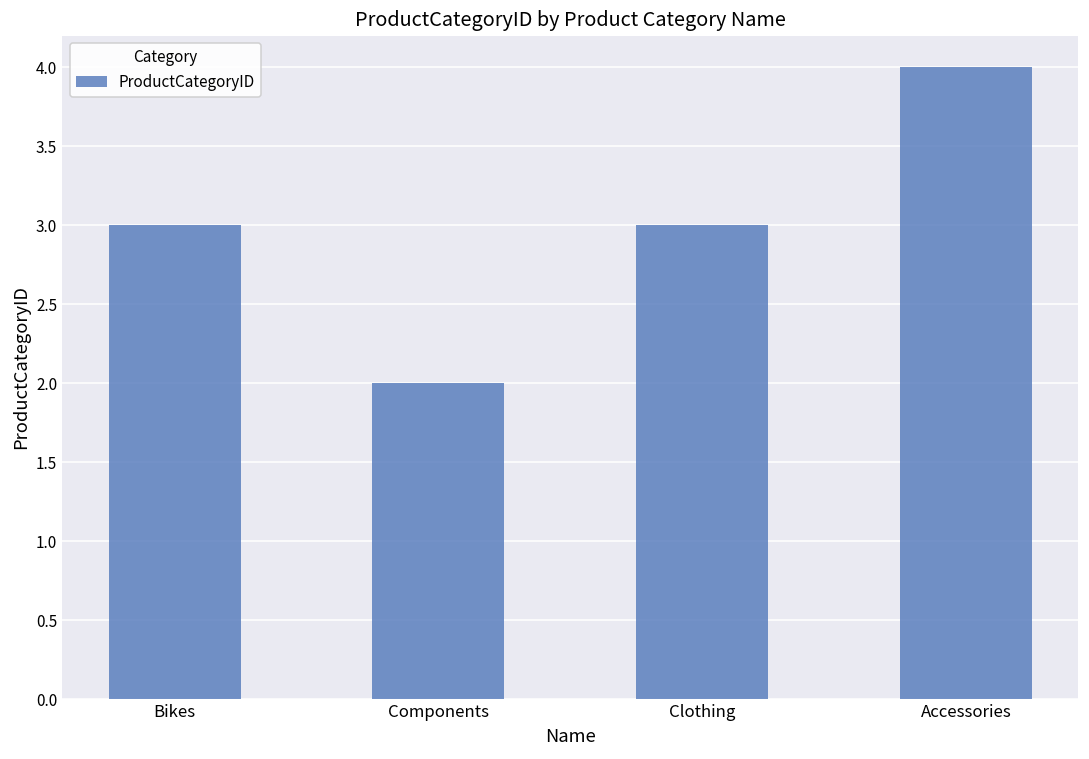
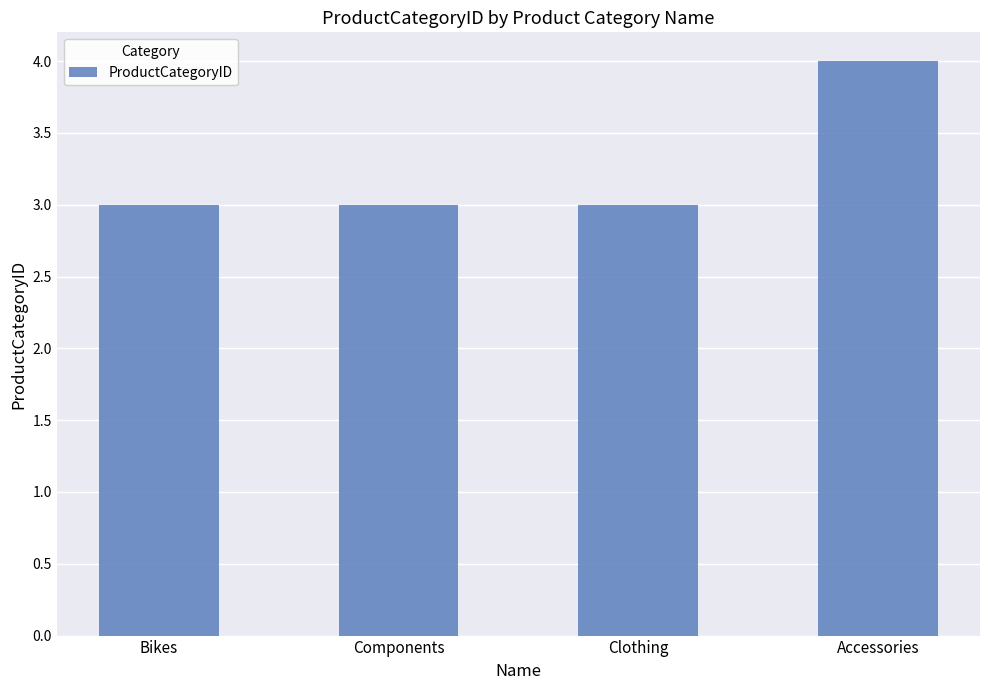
  {
    "Bikes": 3,
-   "Components": 2,
+   "Components": 3,
    "Clothing": 3,
    "Accessories": 4
  }
